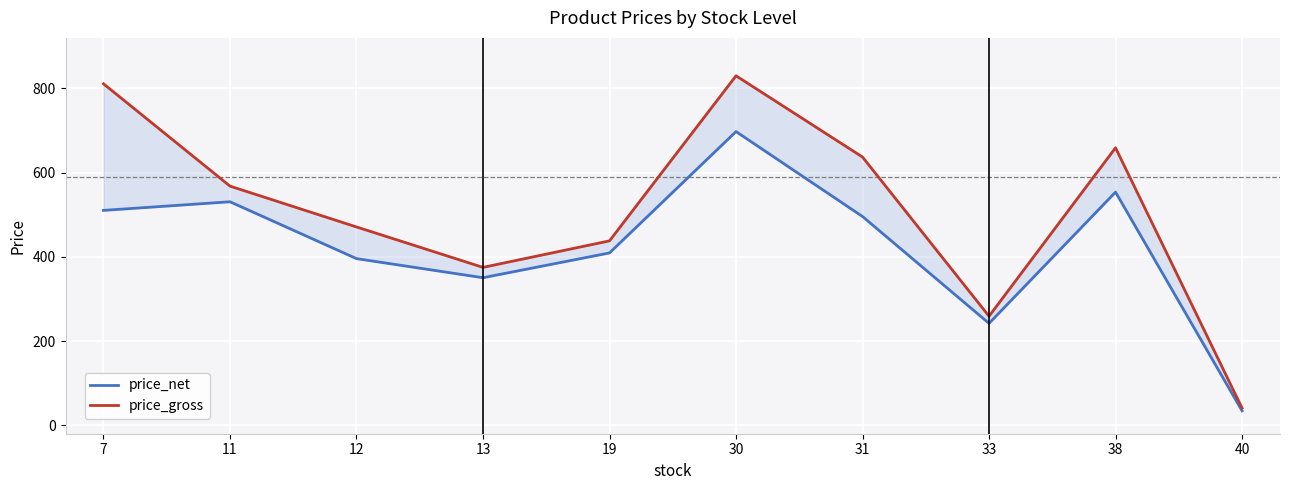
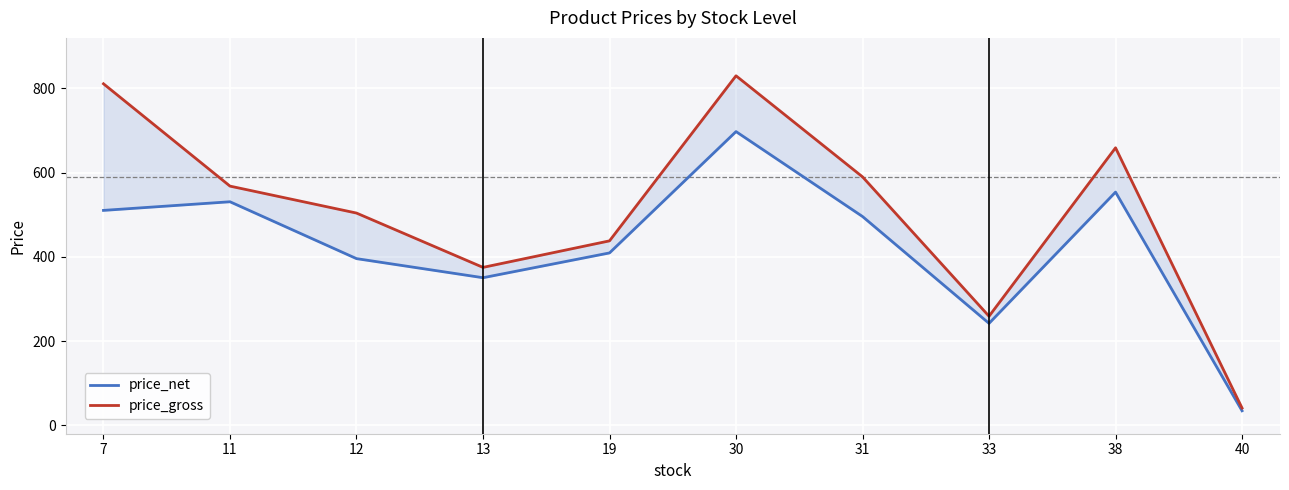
  {
    "price_net": {
      "7": 510,
      "11": 530,
      "12": 400,
      "13": 350,
      "19": 410,
      "30": 700,
      "31": 500,
      "33": 240,
      "38": 550,
      "40": 30
    },
    "price_gross": {
      "7": 810,
      "11": 570,
-     "12": 470,
+     "12": 500,
      "13": 380,
      "19": 440,
      "30": 830,
-     "31": 640,
+     "31": 590,
      "33": 260,
      "38": 660,
      "40": 40
    }
  }
